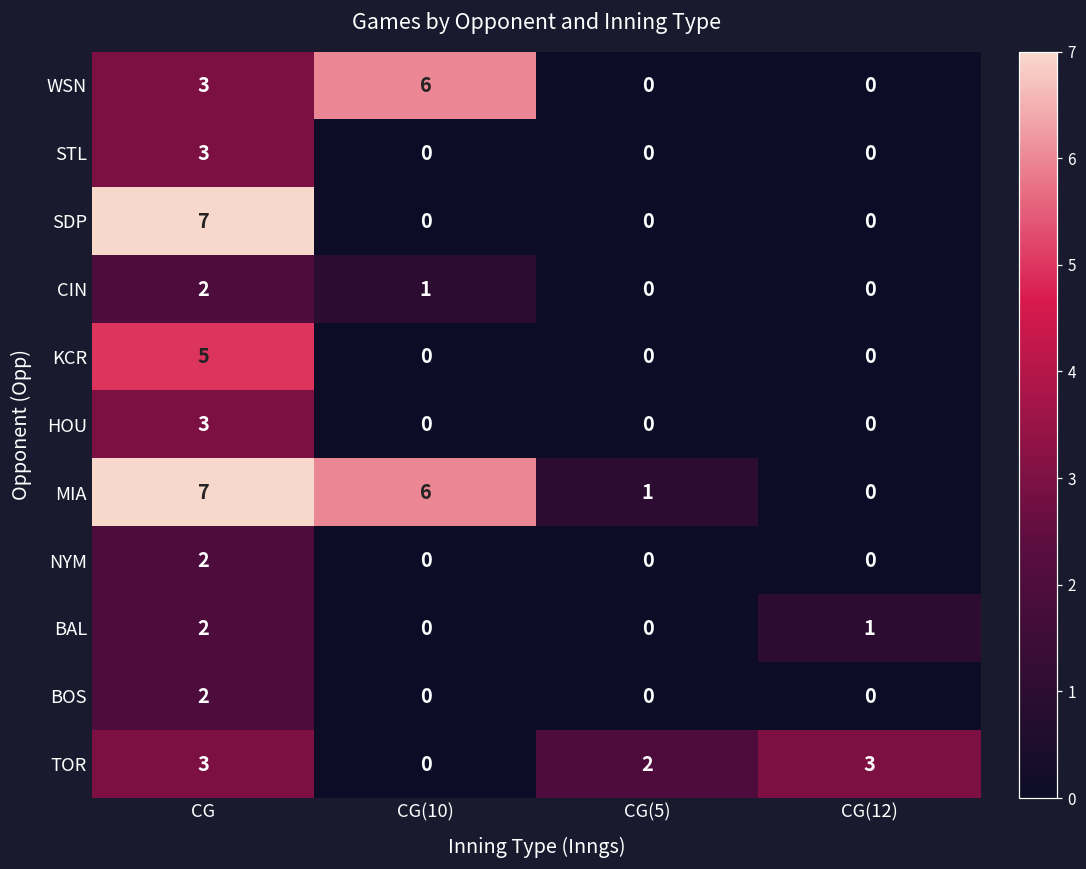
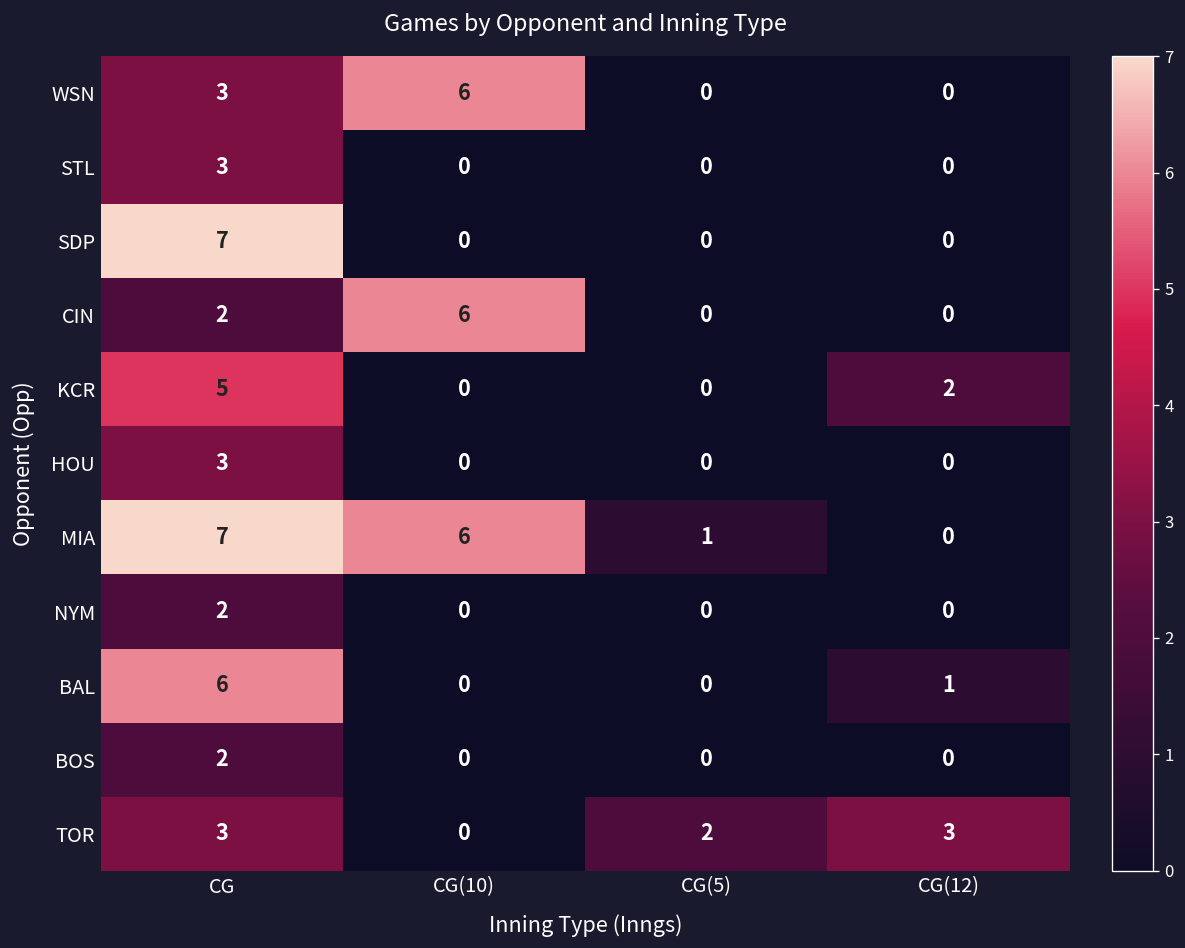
  {
    "WSN": {
      "CG": 3,
      "CG(10)": 6,
      "CG(5)": 0,
      "CG(12)": 0
    },
    "STL": {
      "CG": 3,
      "CG(10)": 0,
      "CG(5)": 0,
      "CG(12)": 0
    },
    "SDP": {
      "CG": 7,
      "CG(10)": 0,
      "CG(5)": 0,
      "CG(12)": 0
    },
    "CIN": {
      "CG": 2,
-     "CG(10)": 1,
+     "CG(10)": 6,
      "CG(5)": 0,
      "CG(12)": 0
    },
    "KCR": {
      "CG": 5,
      "CG(10)": 0,
      "CG(5)": 0,
-     "CG(12)": 0
+     "CG(12)": 2
    },
    "HOU": {
      "CG": 3,
      "CG(10)": 0,
      "CG(5)": 0,
      "CG(12)": 0
    },
    "MIA": {
      "CG": 7,
      "CG(10)": 6,
      "CG(5)": 1,
      "CG(12)": 0
    },
    "NYM": {
      "CG": 2,
      "CG(10)": 0,
      "CG(5)": 0,
      "CG(12)": 0
    },
    "BAL": {
-     "CG": 2,
+     "CG": 6,
      "CG(10)": 0,
      "CG(5)": 0,
      "CG(12)": 1
    },
    "BOS": {
      "CG": 2,
      "CG(10)": 0,
      "CG(5)": 0,
      "CG(12)": 0
    },
    "TOR": {
      "CG": 3,
      "CG(10)": 0,
      "CG(5)": 2,
      "CG(12)": 3
    }
  }
